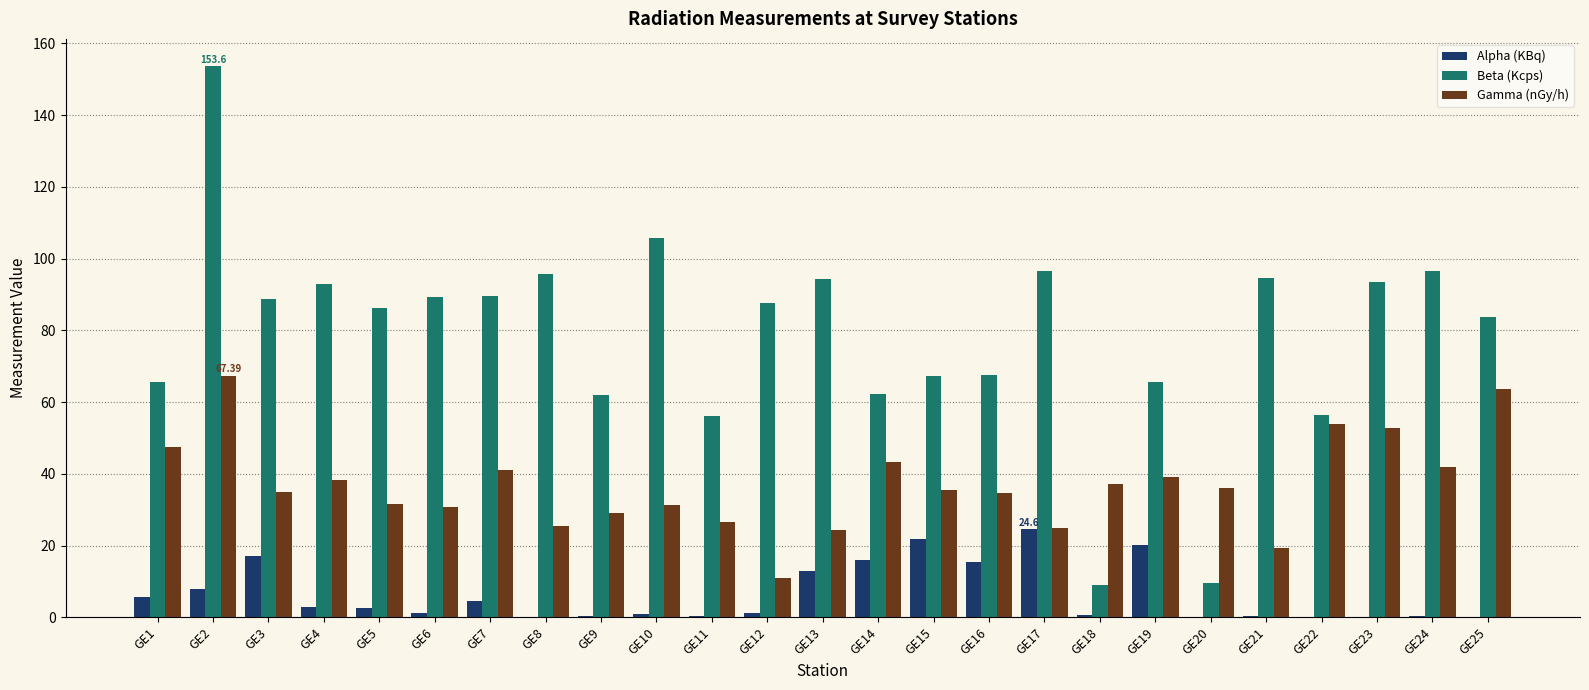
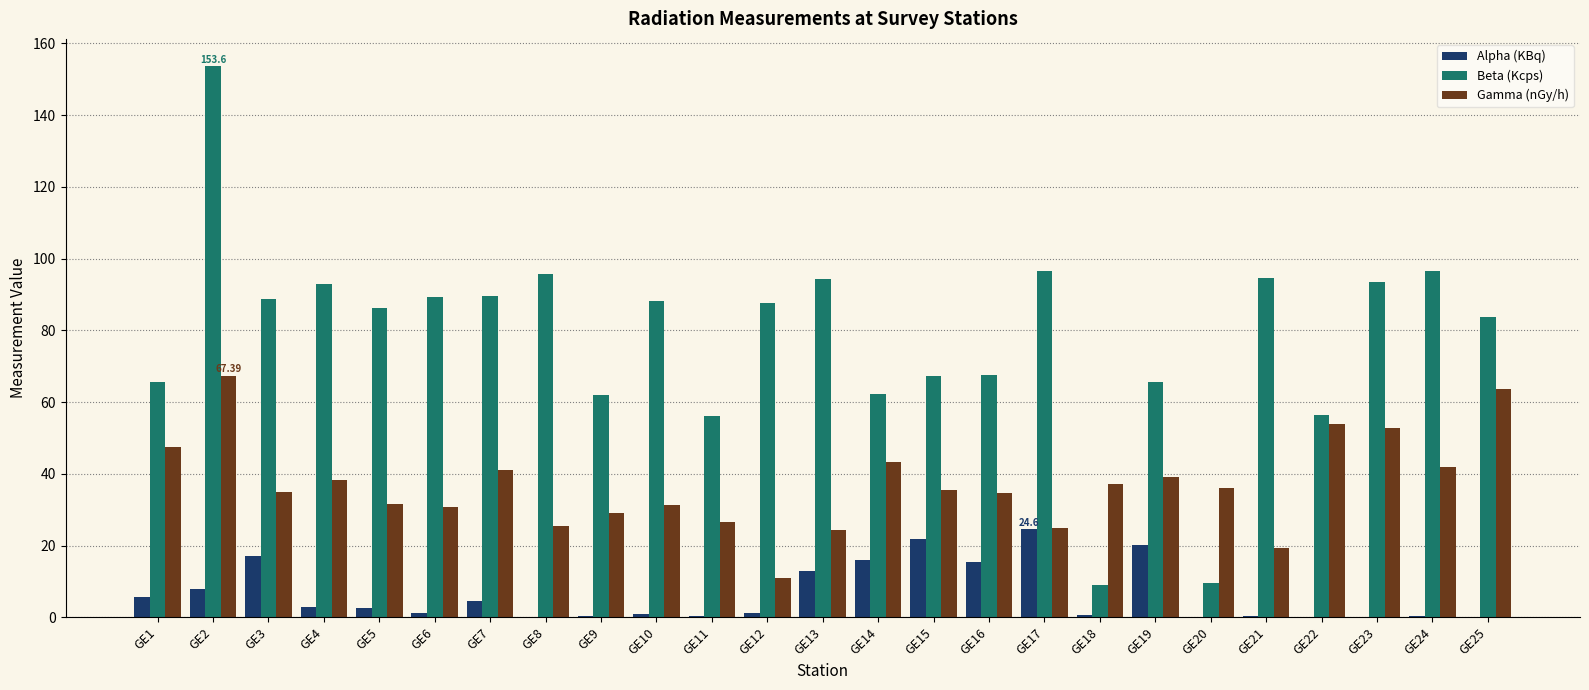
  {
    "Alpha (KBq)": {
      "GE17": 24.6
    },
    "Beta (Kcps)": {
      "GE1": 66,
      "GE3": 89,
      "GE4": 93,
      "GE5": 86,
      "GE6": 89,
      "GE7": 90,
      "GE8": 96,
      "GE9": 62,
-     "GE10": 106,
+     "GE10": 88,
      "GE11": 56,
      "GE12": 88,
      "GE13": 94,
      "GE14": 62,
      "GE15": 67,
      "GE16": 68,
      "GE17": 97,
      "GE18": 9,
      "GE19": 66,
      "GE20": 10,
      "GE21": 95,
      "GE22": 57,
      "GE23": 94,
      "GE24": 97,
      "GE25": 84
    },
    "Gamma (nGy/h)": {
      "GE2": 67.39
    }
  }
